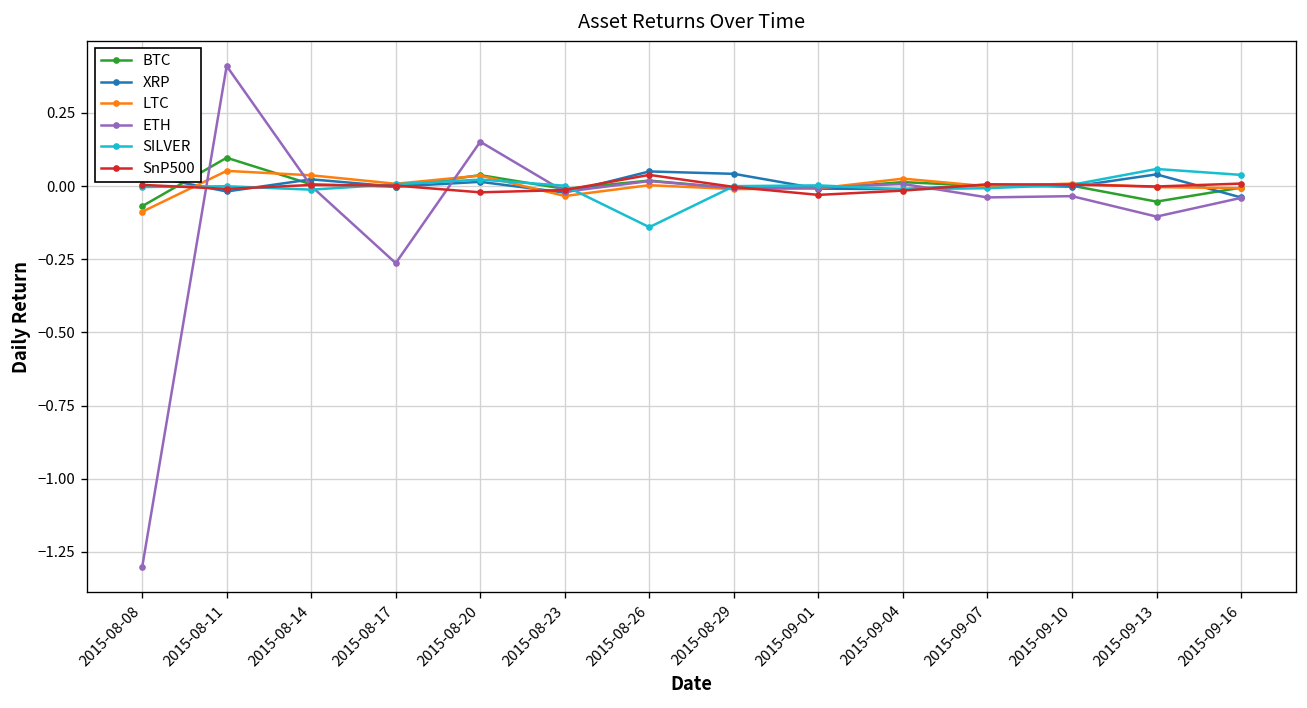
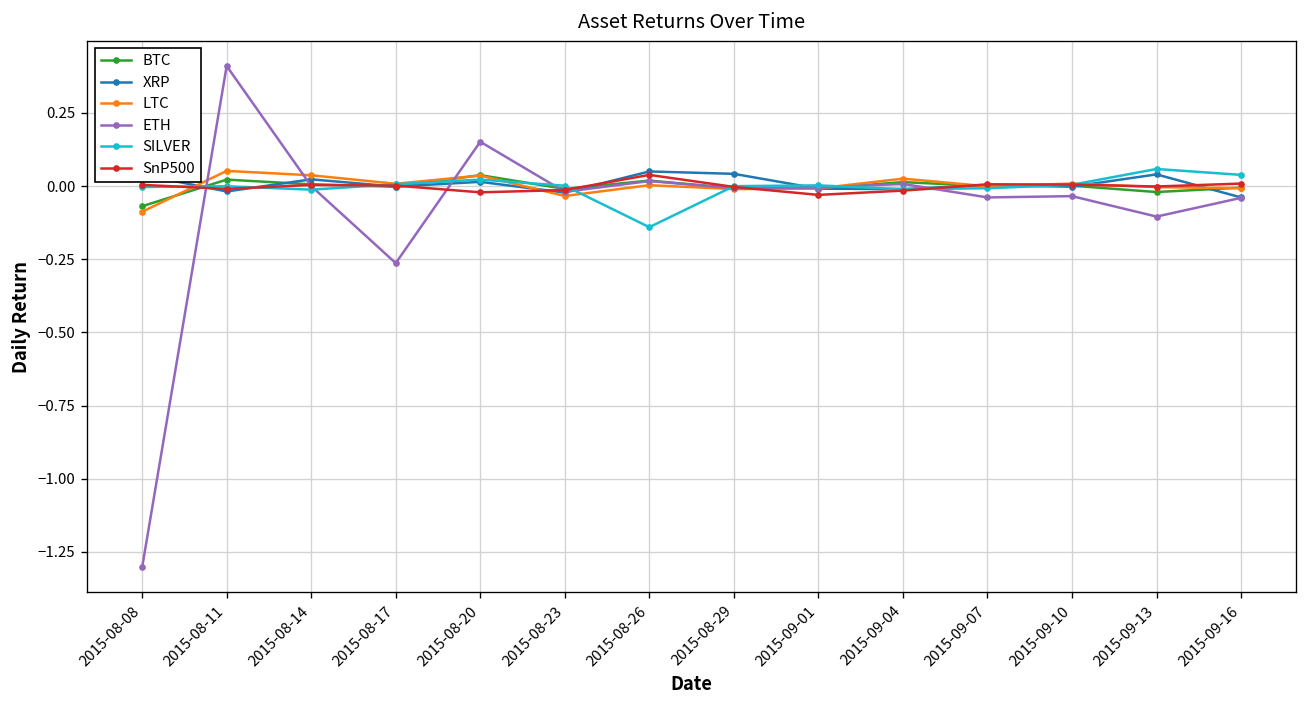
  {
    "BTC": {
      "2015-08-08": -0.07,
-     "2015-08-11": 0.10,
-     "2015-09-13": -0.05
+     "2015-08-11": 0.02,
+     "2015-09-13": -0.02
    },
    "XRP": {
      "2015-08-14": 0.02,
      "2015-08-26": 0.05,
      "2015-08-29": 0.04,
      "2015-09-13": 0.04
    },
    "LTC": {
      "2015-08-08": -0.09,
      "2015-08-11": 0.05,
      "2015-08-14": 0.04,
      "2015-08-23": -0.03,
      "2015-08-26": 0.00,
      "2015-09-04": 0.03
    },
    "ETH": {
      "2015-08-08": -1.30,
      "2015-08-11": 0.41,
      "2015-08-17": -0.26,
      "2015-08-20": 0.15,
      "2015-09-07": -0.04,
      "2015-09-10": -0.03,
      "2015-09-13": -0.10
    },
    "SILVER": {
      "2015-08-14": -0.01,
      "2015-08-23": 0.00,
      "2015-08-26": -0.14,
      "2015-09-13": 0.06,
      "2015-09-16": 0.04
    },
    "SnP500": {
      "2015-08-20": -0.02,
      "2015-08-26": 0.04,
      "2015-09-01": -0.03,
      "2015-09-16": 0.01
    }
  }
